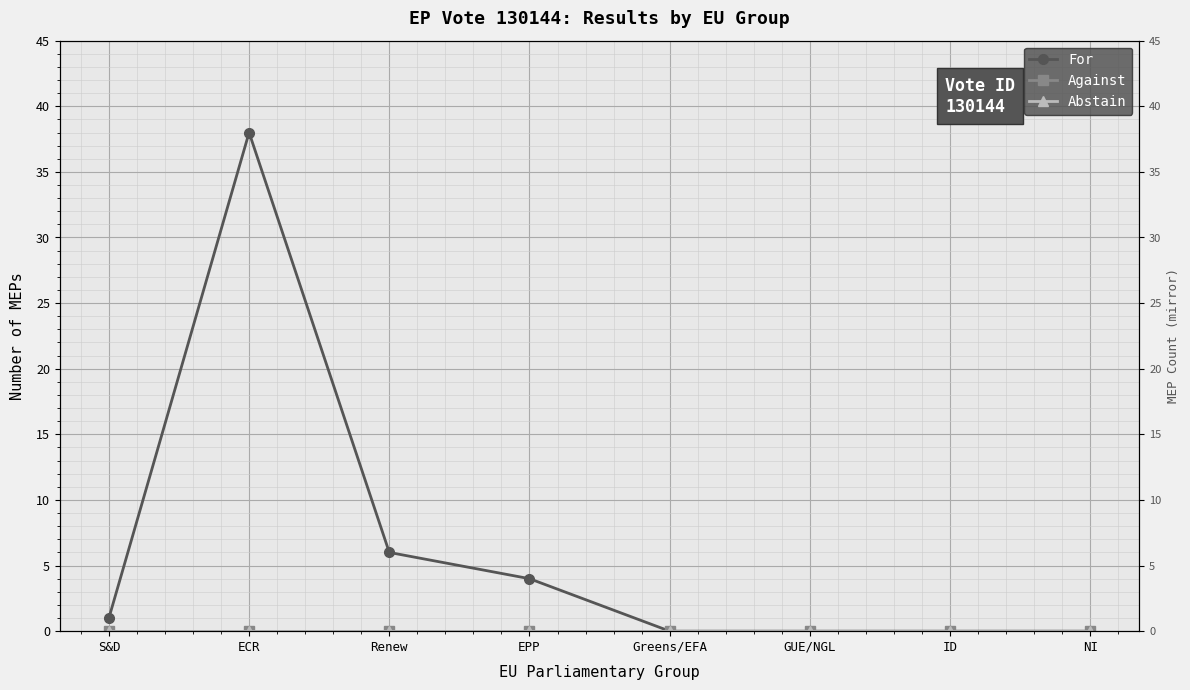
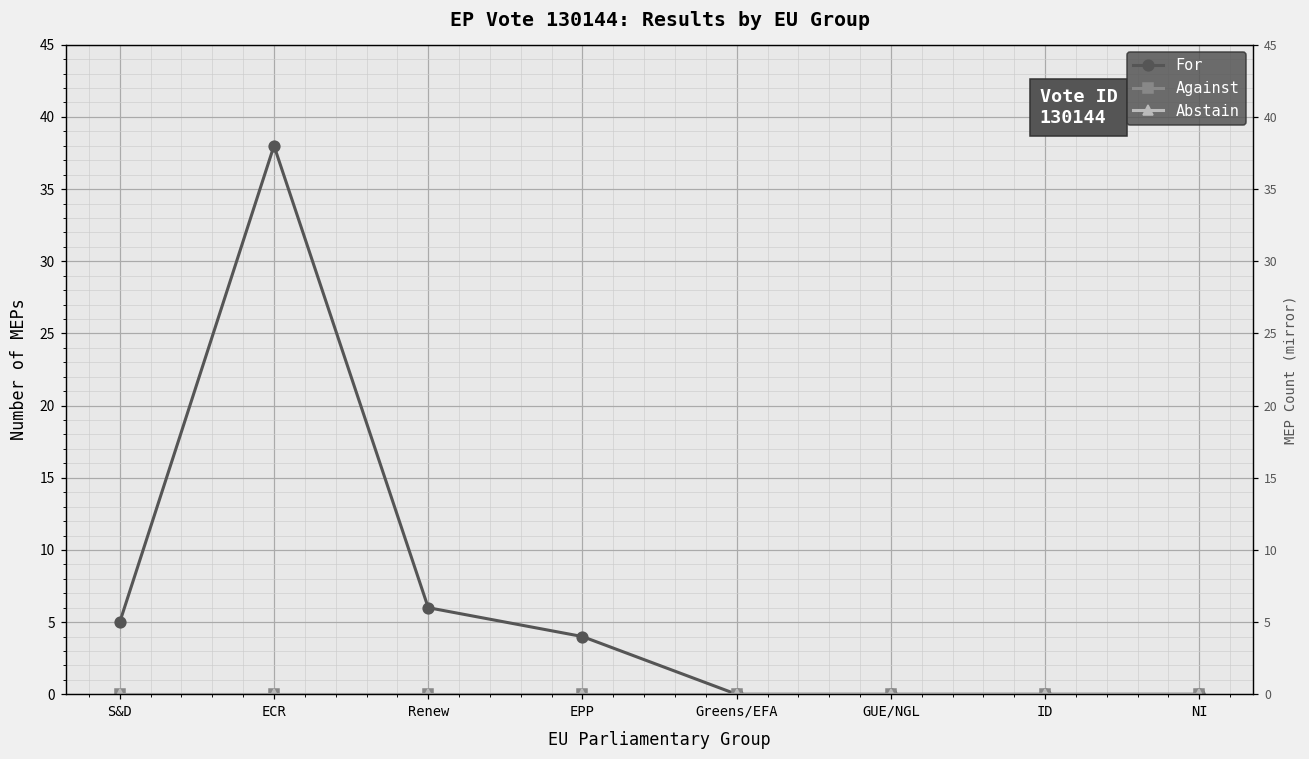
  {
    "For": {
-     "S&D": 1,
+     "S&D": 5,
      "ECR": 38,
      "Renew": 6,
      "EPP": 4
    },
    "Abstain": {
      "S&D": 0,
      "ECR": 0,
      "Renew": 0,
      "EPP": 0
    }
  }
